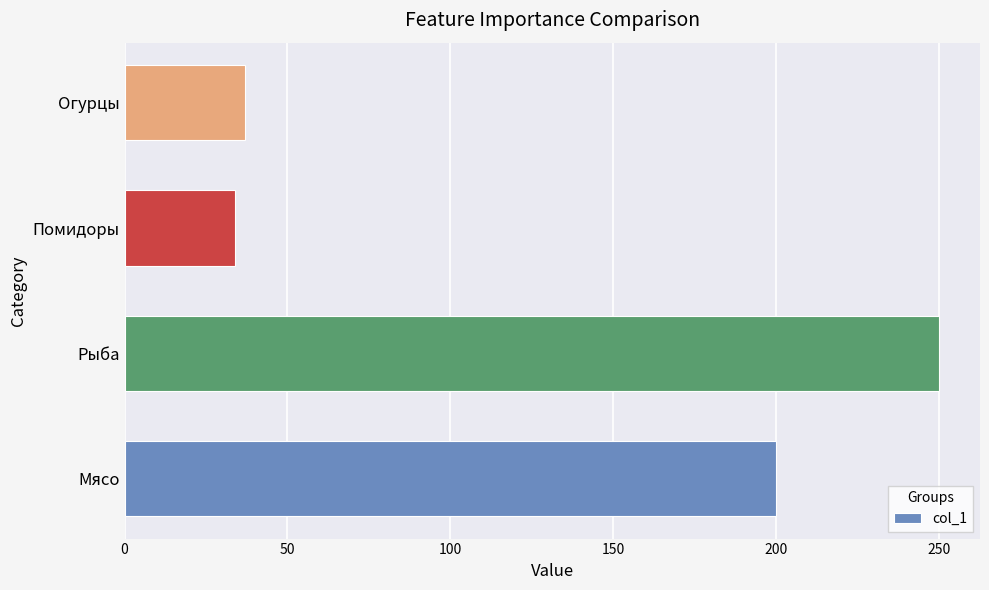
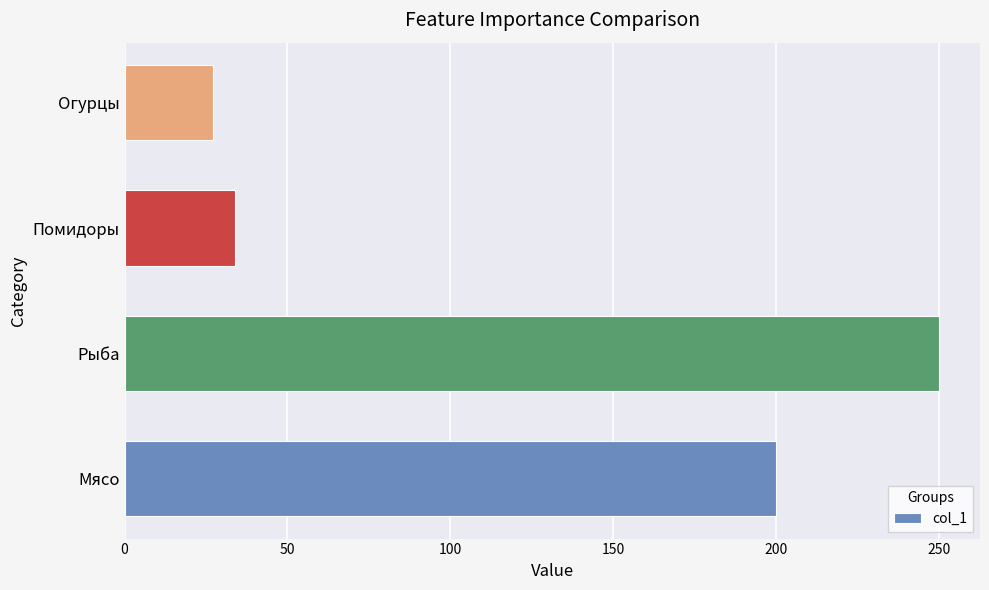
  {
-   "Огурцы": 37,
+   "Огурцы": 27,
    "Помидоры": 34,
    "Рыба": 250,
    "Мясо": 200
  }
